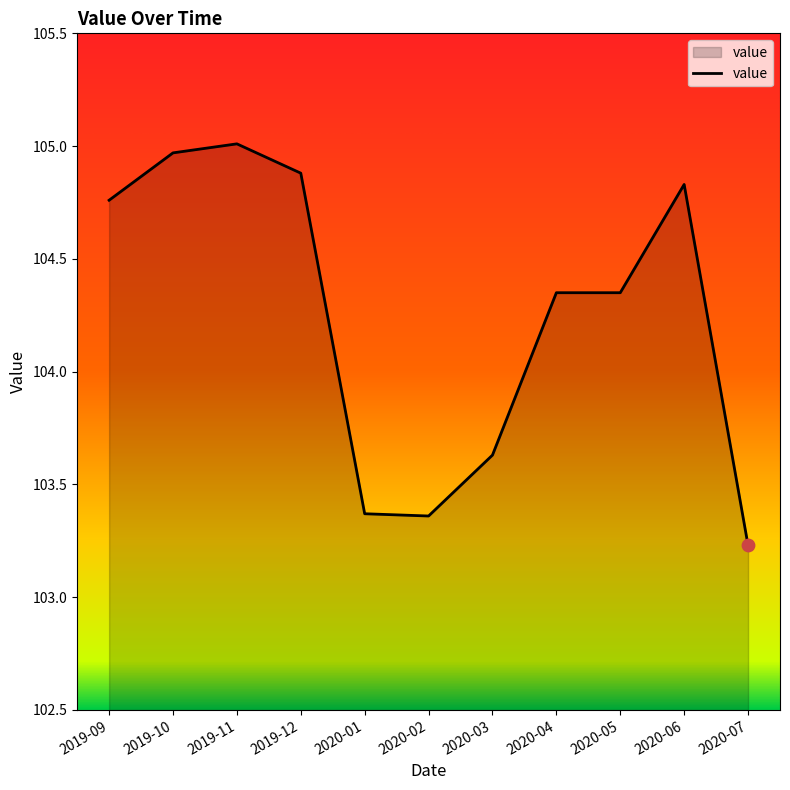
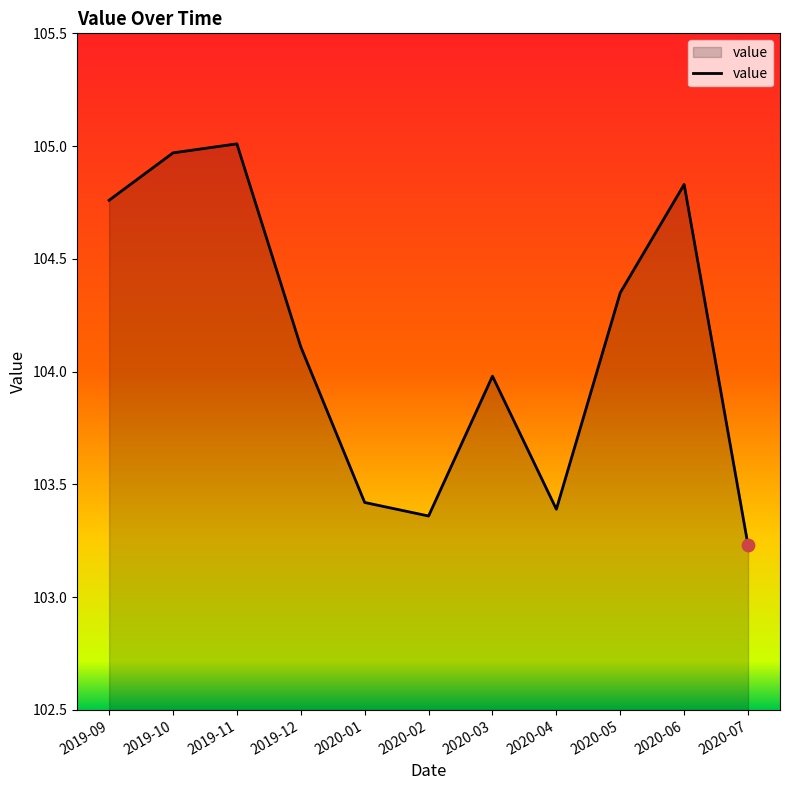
  {
    "value": {
      "2019-09": 104.76,
      "2019-10": 104.97,
      "2019-11": 105.01,
-     "2019-12": 104.88,
-     "2020-01": 103.37,
+     "2019-12": 104.11,
+     "2020-01": 103.42,
      "2020-02": 103.36,
-     "2020-03": 103.63,
-     "2020-04": 104.35,
+     "2020-03": 103.98,
+     "2020-04": 103.39,
      "2020-05": 104.35,
      "2020-06": 104.83
    }
  }
